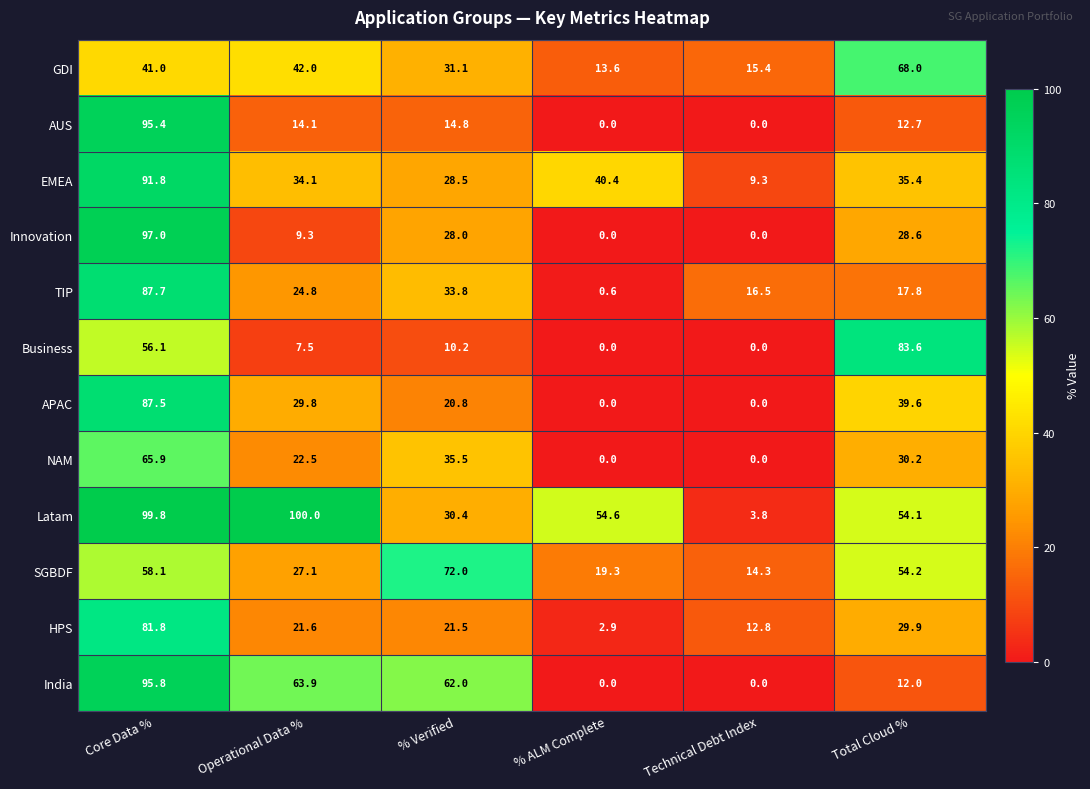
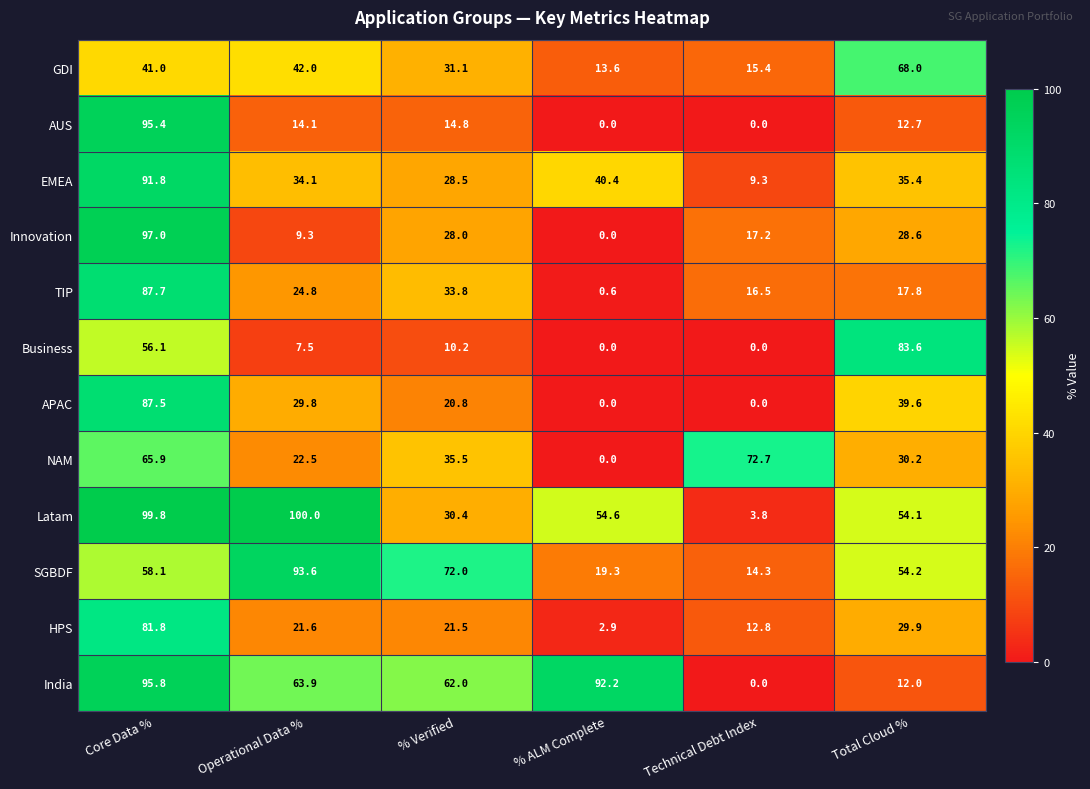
  {
    "GDI": {
      "Core Data %": 41.0,
      "Operational Data %": 42.0,
      "% Verified": 31.1,
      "% ALM Complete": 13.6,
      "Technical Debt Index": 15.4,
      "Total Cloud %": 68.0
    },
    "AUS": {
      "Core Data %": 95.4,
      "Operational Data %": 14.1,
      "% Verified": 14.8,
      "% ALM Complete": 0.0,
      "Technical Debt Index": 0.0,
      "Total Cloud %": 12.7
    },
    "EMEA": {
      "Core Data %": 91.8,
      "Operational Data %": 34.1,
      "% Verified": 28.5,
      "% ALM Complete": 40.4,
      "Technical Debt Index": 9.3,
      "Total Cloud %": 35.4
    },
    "Innovation": {
      "Core Data %": 97.0,
      "Operational Data %": 9.3,
      "% Verified": 28.0,
      "% ALM Complete": 0.0,
-     "Technical Debt Index": 0.0,
+     "Technical Debt Index": 17.2,
      "Total Cloud %": 28.6
    },
    "TIP": {
      "Core Data %": 87.7,
      "Operational Data %": 24.8,
      "% Verified": 33.8,
      "% ALM Complete": 0.6,
      "Technical Debt Index": 16.5,
      "Total Cloud %": 17.8
    },
    "Business": {
      "Core Data %": 56.1,
      "Operational Data %": 7.5,
      "% Verified": 10.2,
      "% ALM Complete": 0.0,
      "Technical Debt Index": 0.0,
      "Total Cloud %": 83.6
    },
    "APAC": {
      "Core Data %": 87.5,
      "Operational Data %": 29.8,
      "% Verified": 20.8,
      "% ALM Complete": 0.0,
      "Technical Debt Index": 0.0,
      "Total Cloud %": 39.6
    },
    "NAM": {
      "Core Data %": 65.9,
      "Operational Data %": 22.5,
      "% Verified": 35.5,
      "% ALM Complete": 0.0,
-     "Technical Debt Index": 0.0,
+     "Technical Debt Index": 72.7,
      "Total Cloud %": 30.2
    },
    "Latam": {
      "Core Data %": 99.8,
      "Operational Data %": 100.0,
      "% Verified": 30.4,
      "% ALM Complete": 54.6,
      "Technical Debt Index": 3.8,
      "Total Cloud %": 54.1
    },
    "SGBDF": {
      "Core Data %": 58.1,
-     "Operational Data %": 27.1,
+     "Operational Data %": 93.6,
      "% Verified": 72.0,
      "% ALM Complete": 19.3,
      "Technical Debt Index": 14.3,
      "Total Cloud %": 54.2
    },
    "HPS": {
      "Core Data %": 81.8,
      "Operational Data %": 21.6,
      "% Verified": 21.5,
      "% ALM Complete": 2.9,
      "Technical Debt Index": 12.8,
      "Total Cloud %": 29.9
    },
    "India": {
      "Core Data %": 95.8,
      "Operational Data %": 63.9,
      "% Verified": 62.0,
-     "% ALM Complete": 0.0,
+     "% ALM Complete": 92.2,
      "Technical Debt Index": 0.0,
      "Total Cloud %": 12.0
    }
  }
